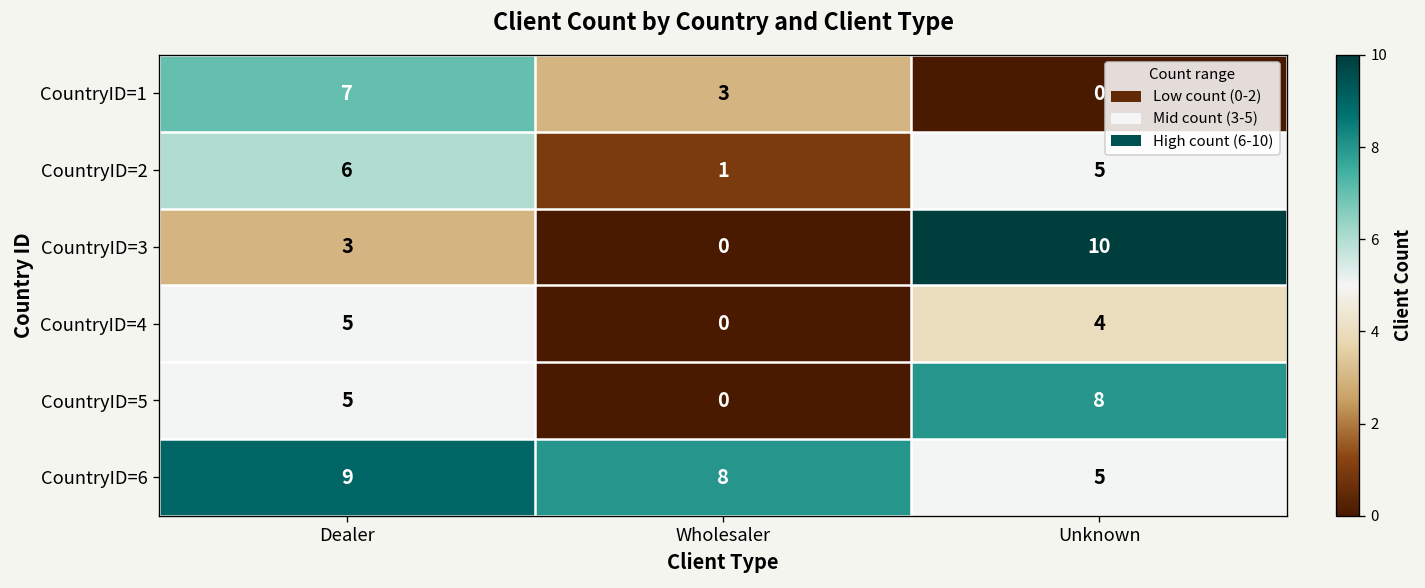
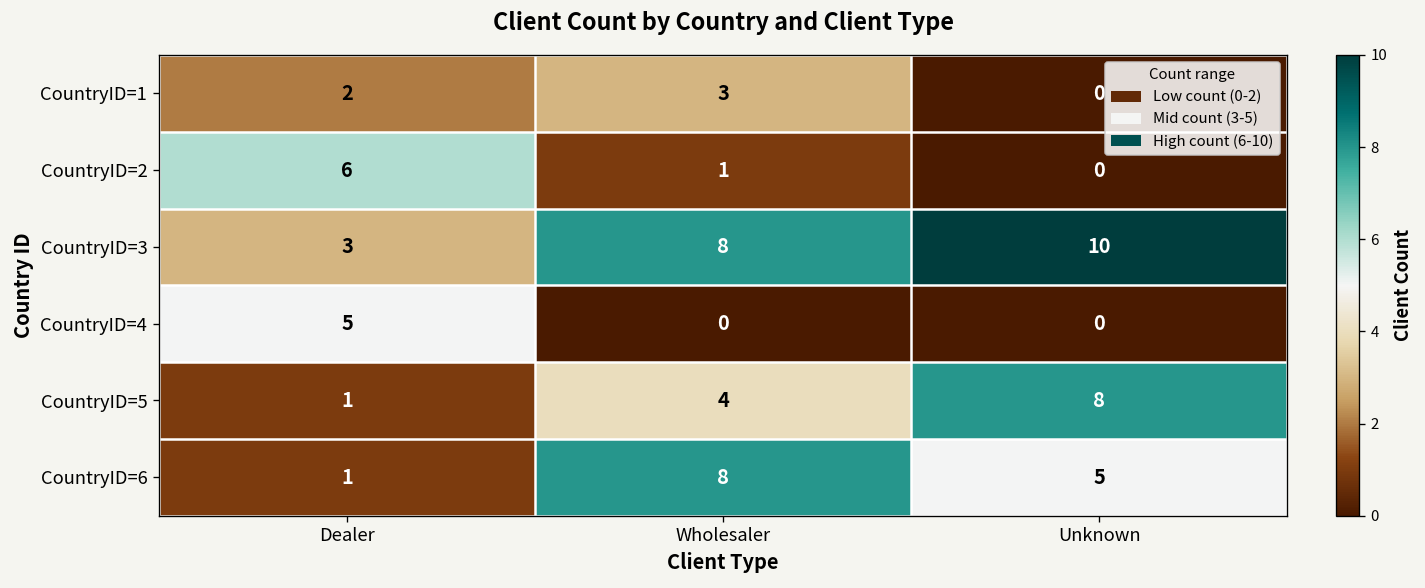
  {
    "CountryID=1": {
-     "Dealer": 7,
+     "Dealer": 2,
      "Wholesaler": 3,
      "Unknown": 0
    },
    "CountryID=2": {
      "Dealer": 6,
      "Wholesaler": 1,
-     "Unknown": 5
+     "Unknown": 0
    },
    "CountryID=3": {
      "Dealer": 3,
-     "Wholesaler": 0,
+     "Wholesaler": 8,
      "Unknown": 10
    },
    "CountryID=4": {
      "Dealer": 5,
      "Wholesaler": 0,
-     "Unknown": 4
+     "Unknown": 0
    },
    "CountryID=5": {
-     "Dealer": 5,
-     "Wholesaler": 0,
+     "Dealer": 1,
+     "Wholesaler": 4,
      "Unknown": 8
    },
    "CountryID=6": {
-     "Dealer": 9,
+     "Dealer": 1,
      "Wholesaler": 8,
      "Unknown": 5
    }
  }
